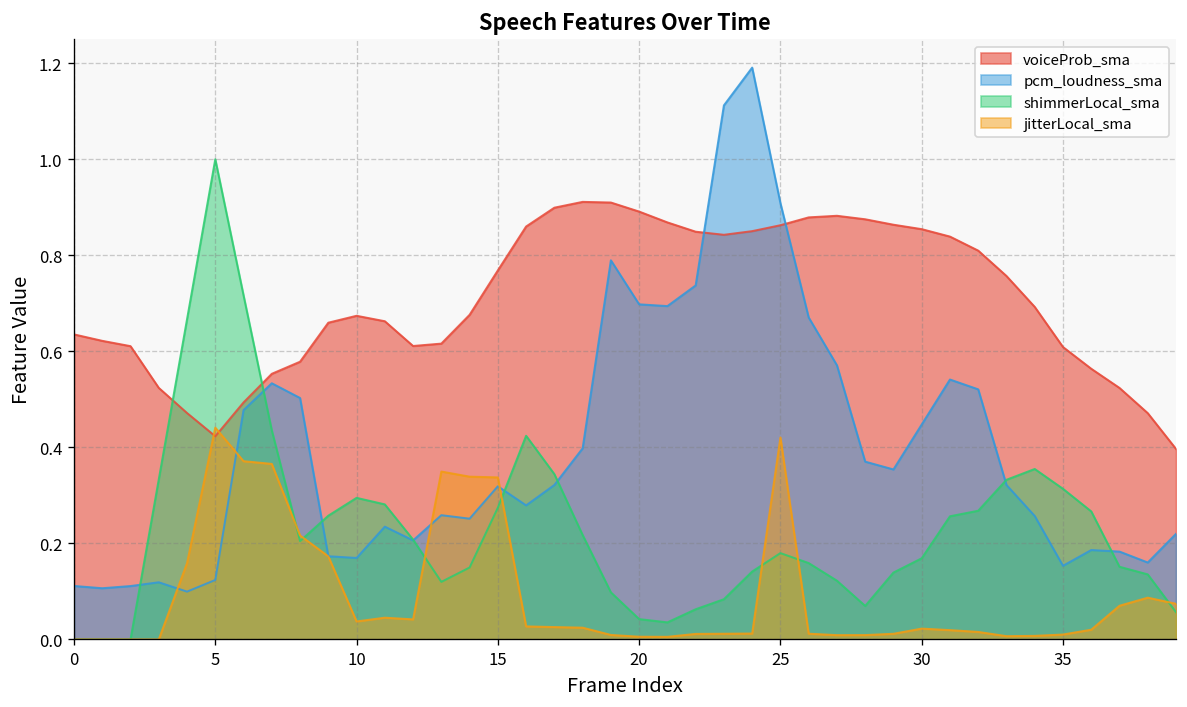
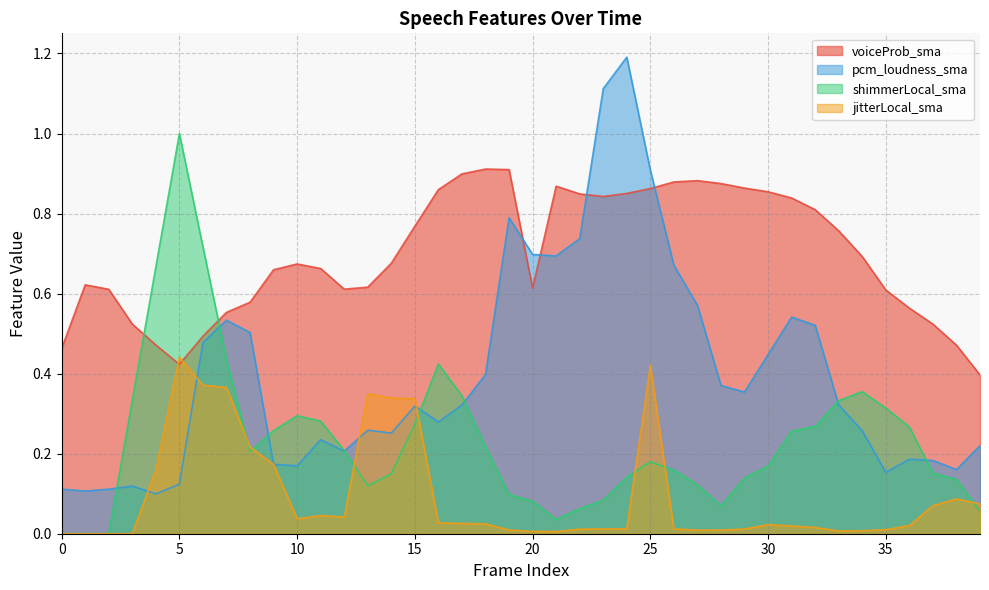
  {
    "voiceProb_sma": {
-     "0": 0.64,
+     "0": 0.46,
      "5": 0.42,
      "10": 0.67,
      "15": 0.77,
-     "20": 0.89,
+     "20": 0.61,
      "25": 0.86,
      "30": 0.85,
      "35": 0.61
    },
    "pcm_loudness_sma": {
      "0": 0.11,
      "5": 0.12,
      "10": 0.17,
      "15": 0.32,
      "20": 0.70,
      "25": 0.91,
      "30": 0.45,
      "35": 0.15
    },
    "shimmerLocal_sma": {
      "5": 1.00,
      "10": 0.29,
      "15": 0.27,
-     "20": 0.04,
+     "20": 0.08,
      "25": 0.18,
      "30": 0.17,
      "35": 0.31
    },
    "jitterLocal_sma": {
      "5": 0.44,
      "10": 0.04,
      "15": 0.34,
      "20": 0.01,
      "25": 0.42,
      "30": 0.02,
      "35": 0.01
    }
  }
